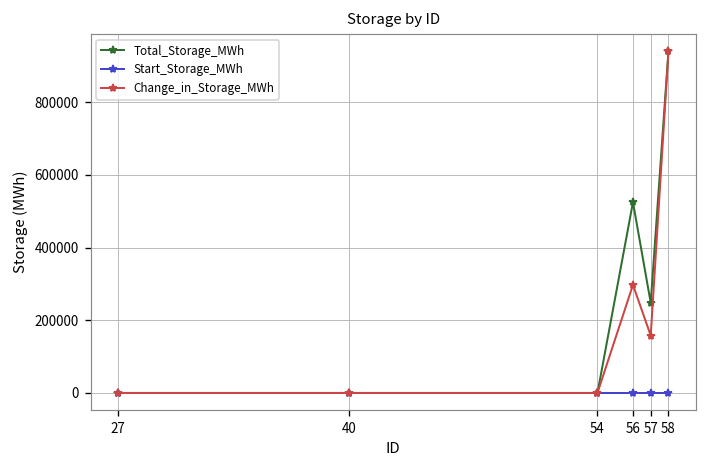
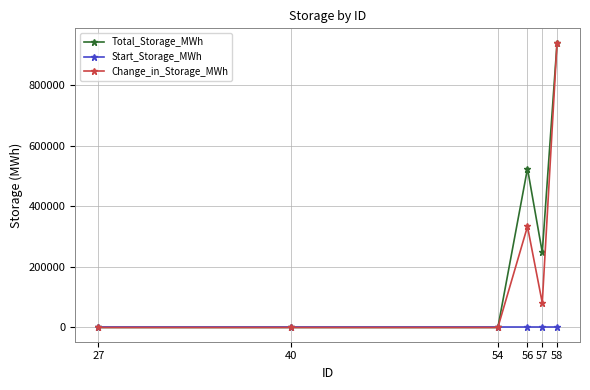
  {
    "Total_Storage_MWh": {
      "56": 520000,
      "57": 250000
    },
    "Start_Storage_MWh": {
      "56": 0,
      "57": 0,
      "58": 0
    },
    "Change_in_Storage_MWh": {
-     "56": 300000,
-     "57": 160000
+     "56": 330000,
+     "57": 80000
    }
  }
